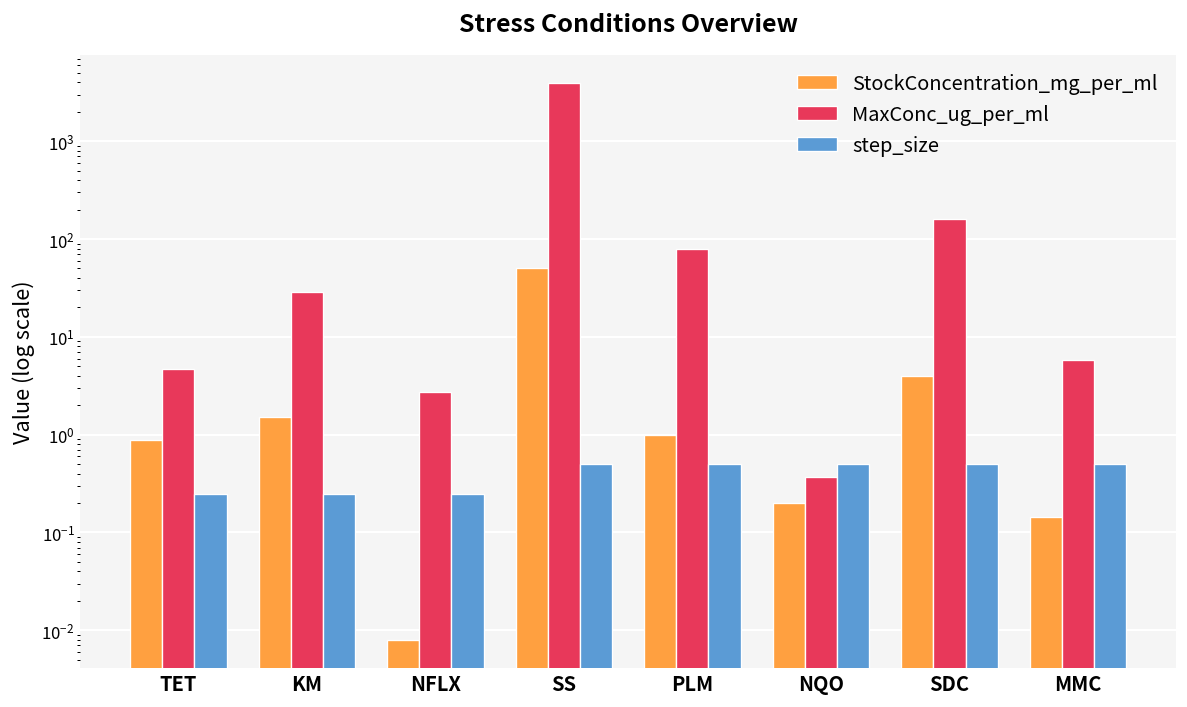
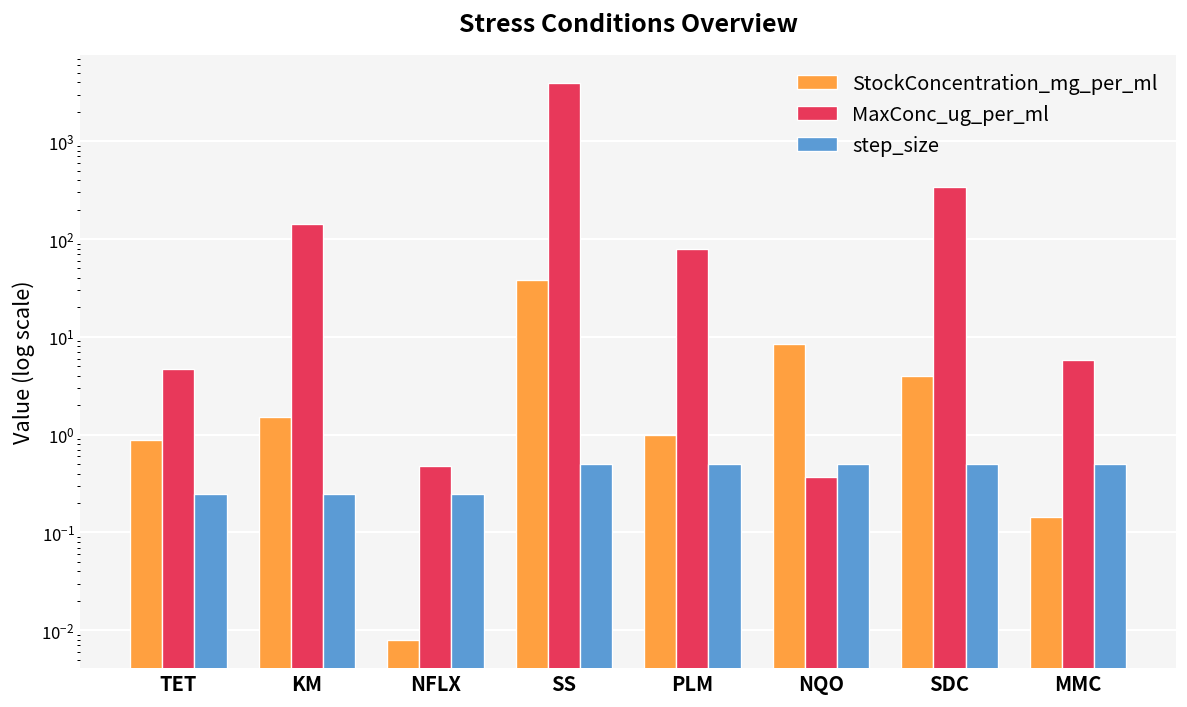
  {
    "StockConcentration_mg_per_ml": {
      "TET": 0.9,
      "KM": 1.5,
      "NFLX": 0.008,
-     "SS": 50,
+     "SS": 40,
      "PLM": 1.0,
-     "NQO": 0.2,
+     "NQO": 9,
      "SDC": 4,
      "MMC": 0.15
    },
    "MaxConc_ug_per_ml": {
      "TET": 5,
-     "KM": 28,
-     "NFLX": 2.7,
+     "KM": 140,
+     "NFLX": 0.5,
      "SS": 4000,
      "PLM": 80,
      "NQO": 0.4,
-     "SDC": 160,
+     "SDC": 340,
      "MMC": 6
    },
    "step_size": {
      "TET": 0.25,
      "KM": 0.25,
      "NFLX": 0.25,
      "SS": 0.5,
      "PLM": 0.5,
      "NQO": 0.5,
      "SDC": 0.5,
      "MMC": 0.5
    }
  }
